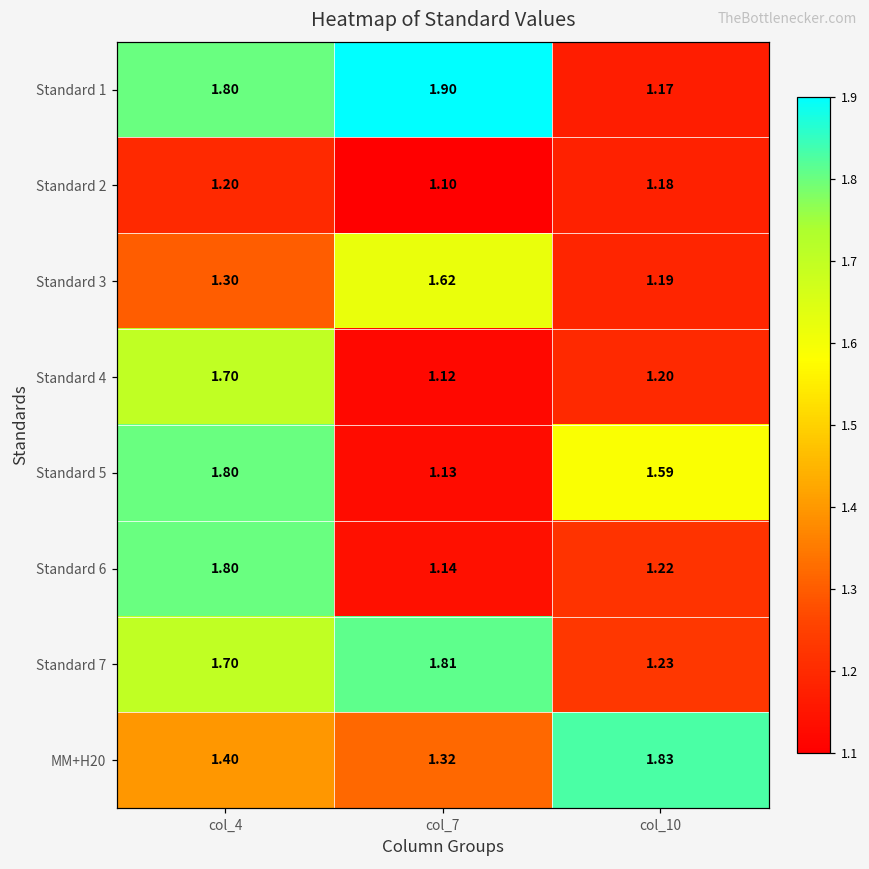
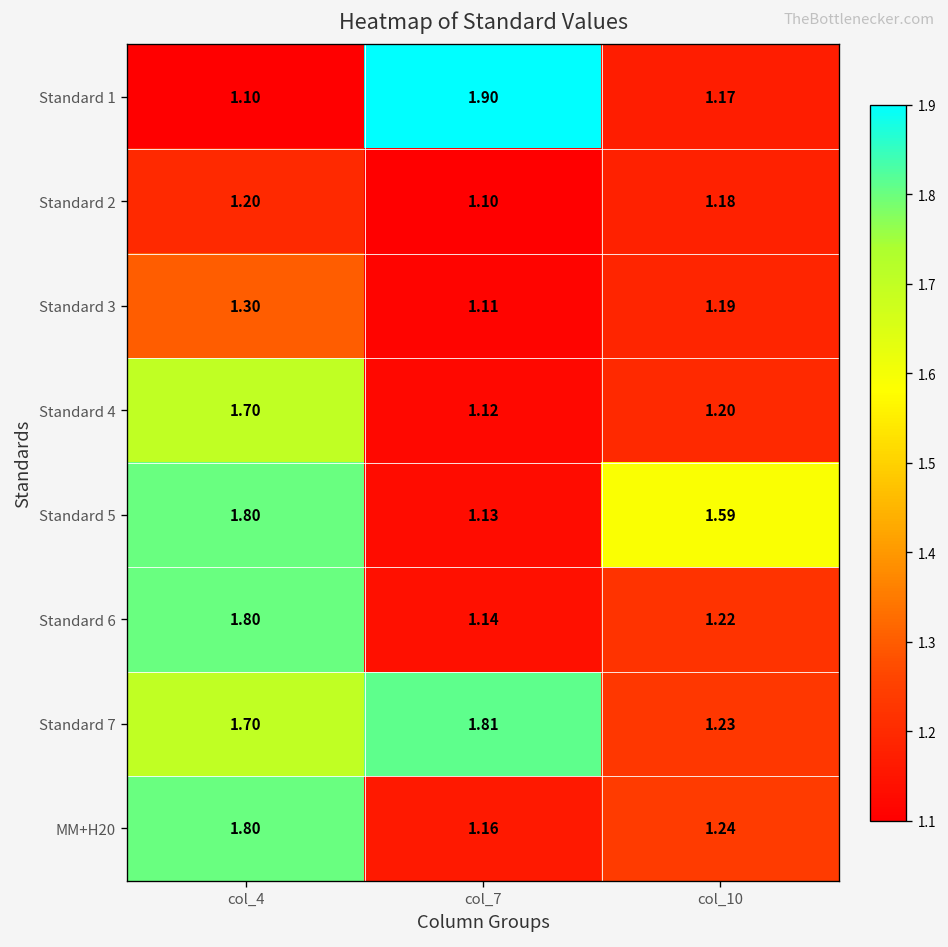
  {
    "Standard 1": {
-     "col_4": 1.80,
+     "col_4": 1.10,
      "col_7": 1.90,
      "col_10": 1.17
    },
    "Standard 2": {
      "col_4": 1.20,
      "col_7": 1.10,
      "col_10": 1.18
    },
    "Standard 3": {
      "col_4": 1.30,
-     "col_7": 1.62,
+     "col_7": 1.11,
      "col_10": 1.19
    },
    "Standard 4": {
      "col_4": 1.70,
      "col_7": 1.12,
      "col_10": 1.20
    },
    "Standard 5": {
      "col_4": 1.80,
      "col_7": 1.13,
      "col_10": 1.59
    },
    "Standard 6": {
      "col_4": 1.80,
      "col_7": 1.14,
      "col_10": 1.22
    },
    "Standard 7": {
      "col_4": 1.70,
      "col_7": 1.81,
      "col_10": 1.23
    },
    "MM+H20": {
-     "col_4": 1.40,
-     "col_7": 1.32,
-     "col_10": 1.83
+     "col_4": 1.80,
+     "col_7": 1.16,
+     "col_10": 1.24
    }
  }
